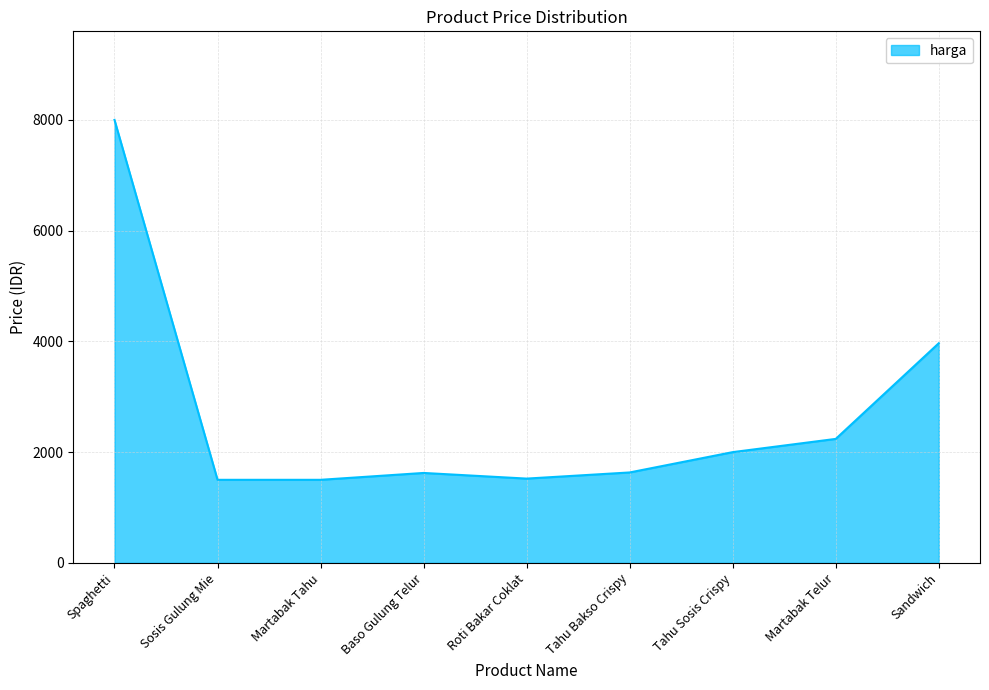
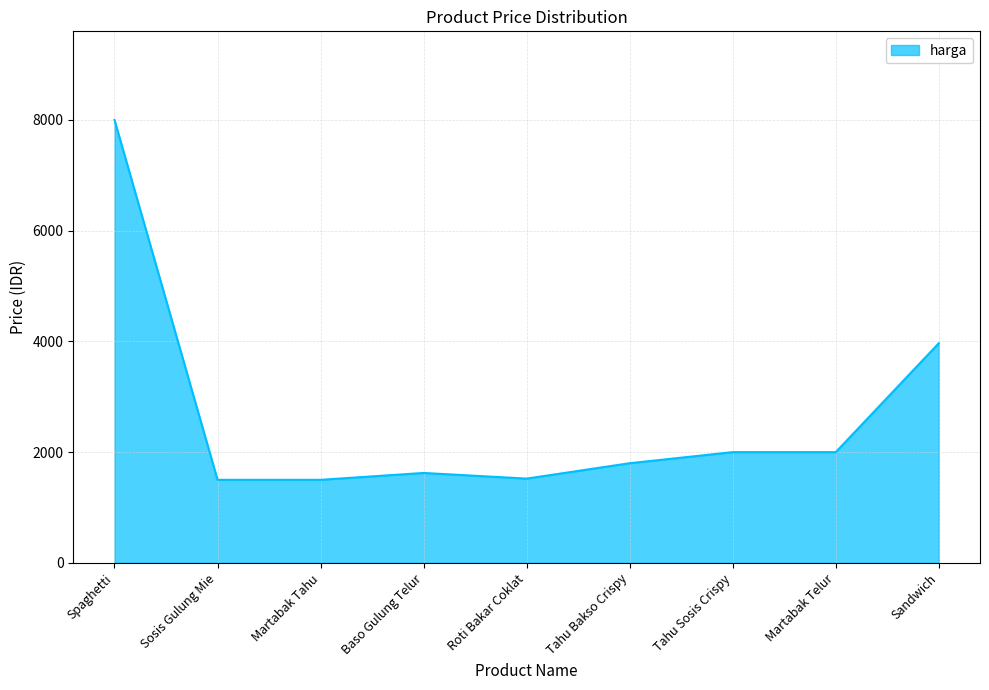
  {
    "Spaghetti": 8000,
    "Sosis Gulung Mie": 1500,
    "Martabak Tahu": 1500,
    "Baso Gulung Telur": 1600,
    "Roti Bakar Coklat": 1500,
-   "Tahu Bakso Crispy": 1600,
+   "Tahu Bakso Crispy": 1800,
    "Tahu Sosis Crispy": 2000,
-   "Martabak Telur": 2200,
+   "Martabak Telur": 2000,
    "Sandwich": 4000
  }
